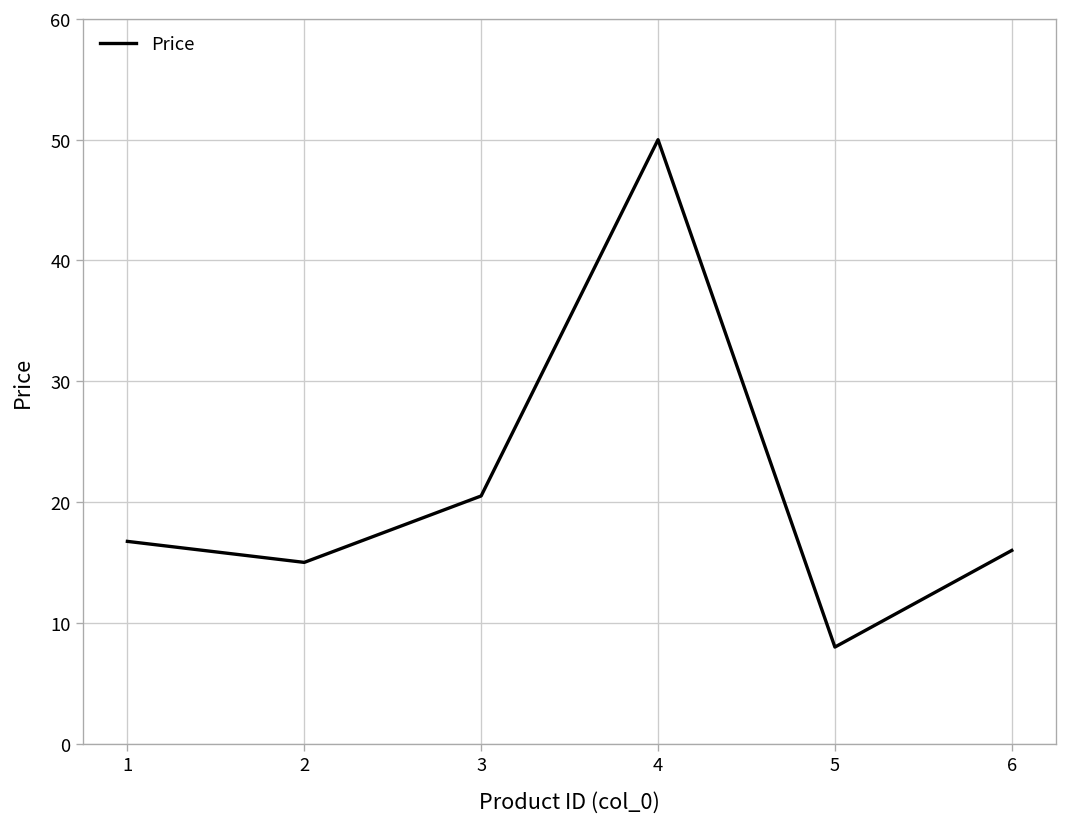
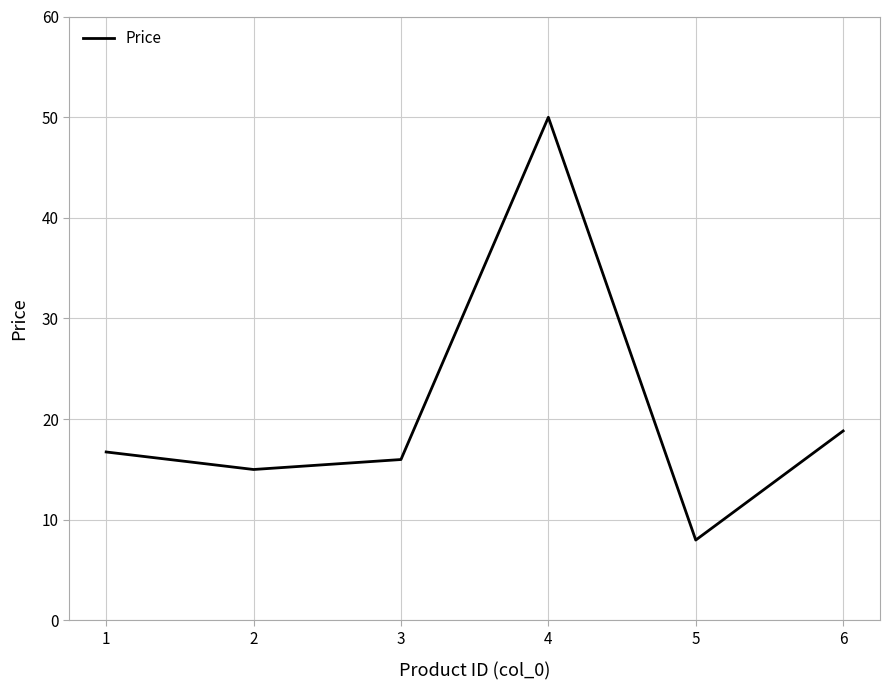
  {
    "1": 16.7,
    "2": 15.0,
-   "3": 20.5,
+   "3": 16.0,
    "4": 50.0,
    "5": 8.0,
-   "6": 16.0
+   "6": 18.8
  }
